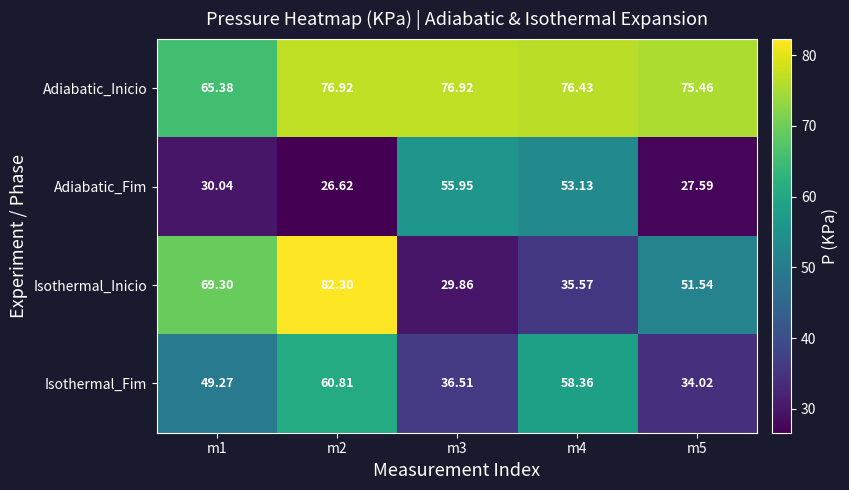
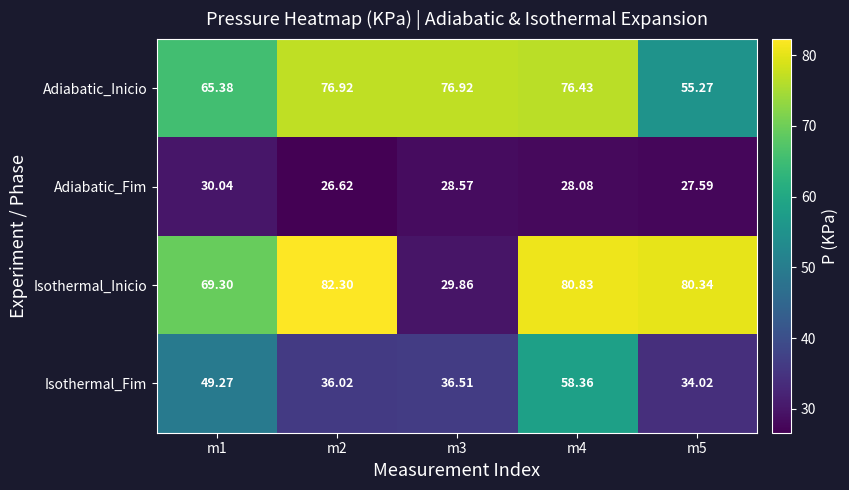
  {
    "Adiabatic_Inicio": {
      "m1": 65.38,
      "m2": 76.92,
      "m3": 76.92,
      "m4": 76.43,
-     "m5": 75.46
+     "m5": 55.27
    },
    "Adiabatic_Fim": {
      "m1": 30.04,
      "m2": 26.62,
-     "m3": 55.95,
-     "m4": 53.13,
+     "m3": 28.57,
+     "m4": 28.08,
      "m5": 27.59
    },
    "Isothermal_Inicio": {
      "m1": 69.30,
      "m2": 82.30,
      "m3": 29.86,
-     "m4": 35.57,
-     "m5": 51.54
+     "m4": 80.83,
+     "m5": 80.34
    },
    "Isothermal_Fim": {
      "m1": 49.27,
-     "m2": 60.81,
+     "m2": 36.02,
      "m3": 36.51,
      "m4": 58.36,
      "m5": 34.02
    }
  }
